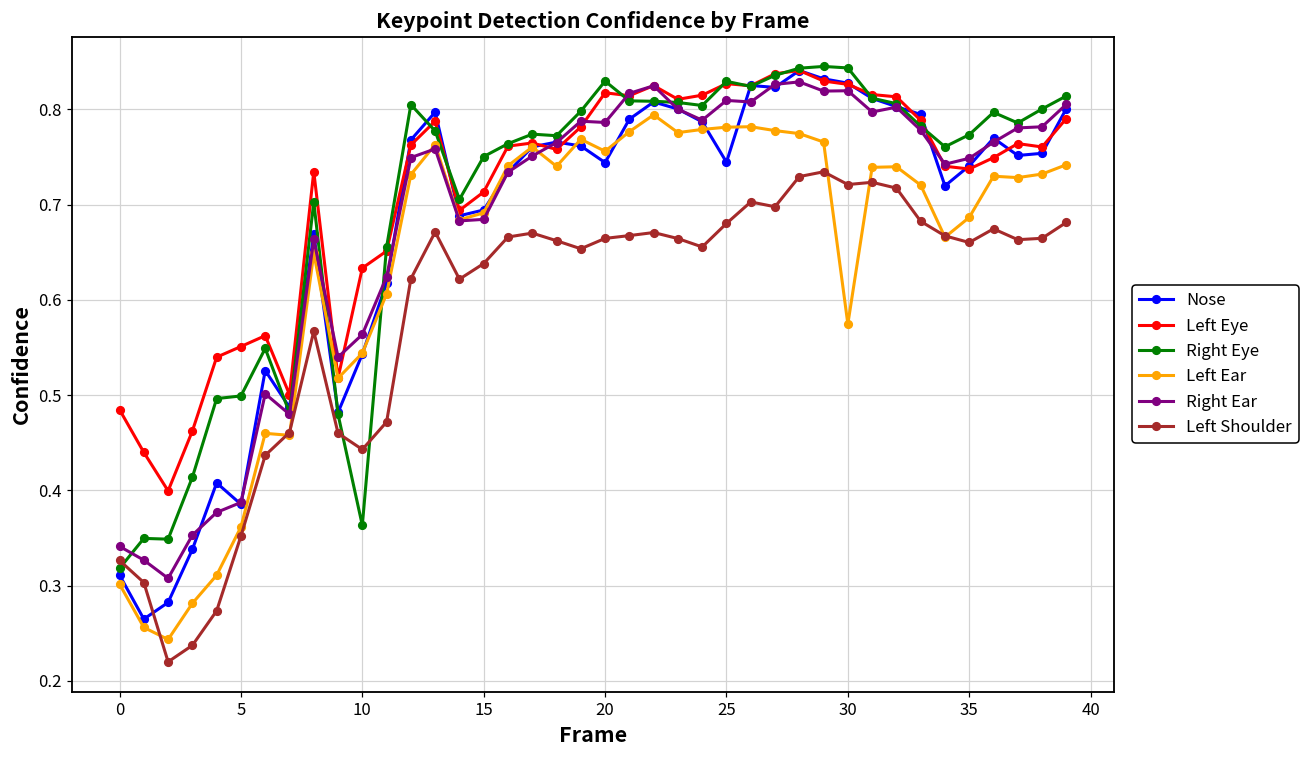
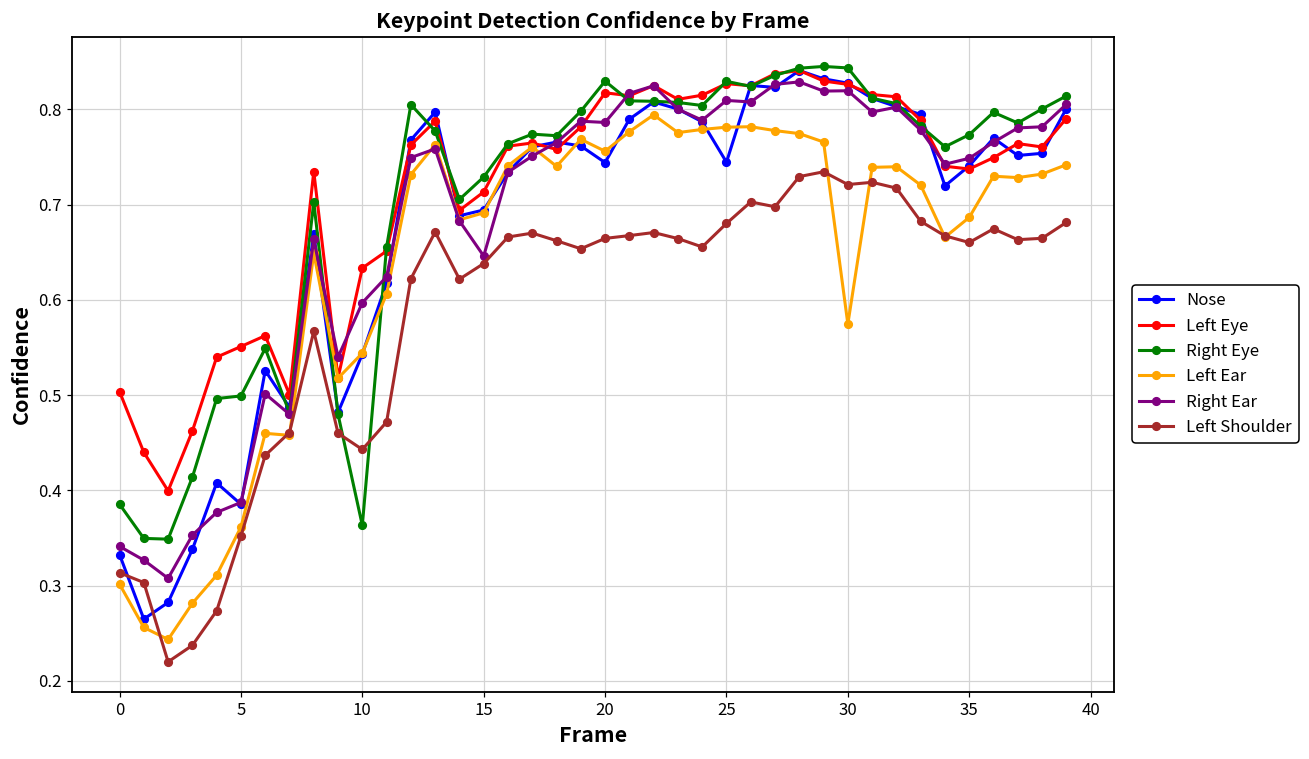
  {
    "Nose": {
-     "0": 0.31,
+     "0": 0.33,
      "15": 0.69,
      "20": 0.74,
      "25": 0.74,
      "35": 0.74
    },
    "Left Eye": {
-     "0": 0.48,
+     "0": 0.50,
      "5": 0.55,
      "10": 0.63,
      "15": 0.71,
      "20": 0.82,
      "35": 0.74
    },
    "Right Eye": {
-     "0": 0.32,
+     "0": 0.39,
      "5": 0.50,
      "10": 0.36,
-     "15": 0.75,
+     "15": 0.73,
      "20": 0.83,
      "30": 0.84,
      "35": 0.77
    },
    "Left Ear": {
      "0": 0.30,
      "5": 0.36,
      "15": 0.69,
      "20": 0.76,
      "25": 0.78,
      "30": 0.57,
      "35": 0.69
    },
    "Right Ear": {
      "0": 0.34,
-     "10": 0.56,
-     "15": 0.68,
+     "10": 0.60,
+     "15": 0.65,
      "20": 0.79,
      "25": 0.81,
      "30": 0.82,
      "35": 0.75
    },
    "Left Shoulder": {
-     "0": 0.33,
+     "0": 0.31,
      "5": 0.35,
      "10": 0.44,
      "15": 0.64,
      "20": 0.66,
      "25": 0.68,
      "30": 0.72,
      "35": 0.66
    }
  }
